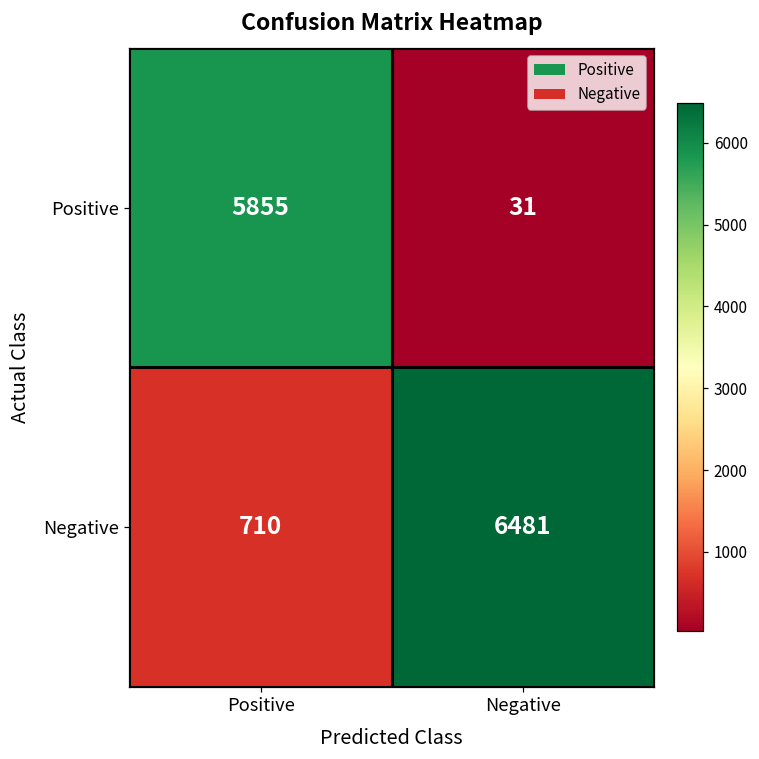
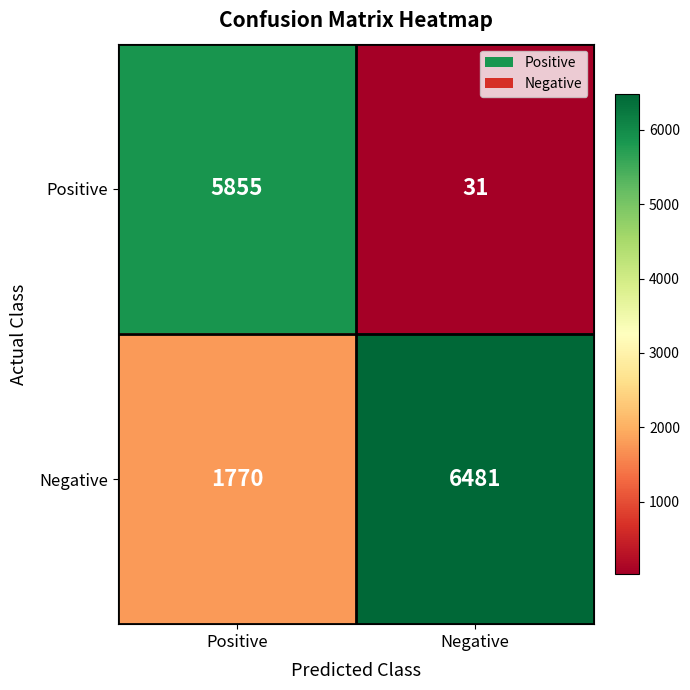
  {
    "Positive": {
      "Positive": 5855,
      "Negative": 31
    },
    "Negative": {
-     "Positive": 710,
+     "Positive": 1770,
      "Negative": 6481
    }
  }
